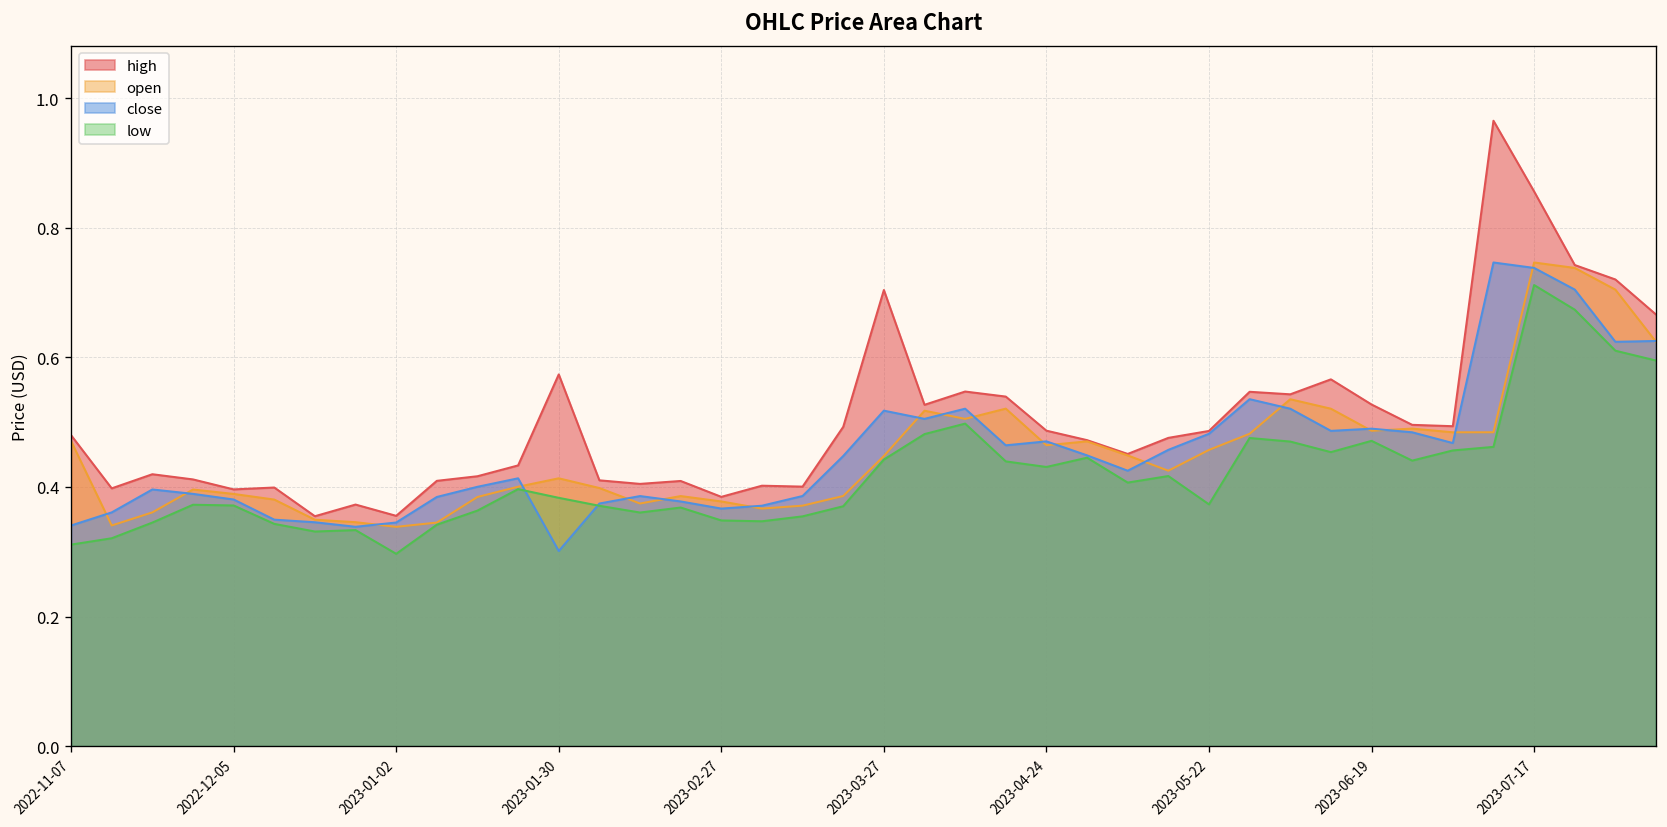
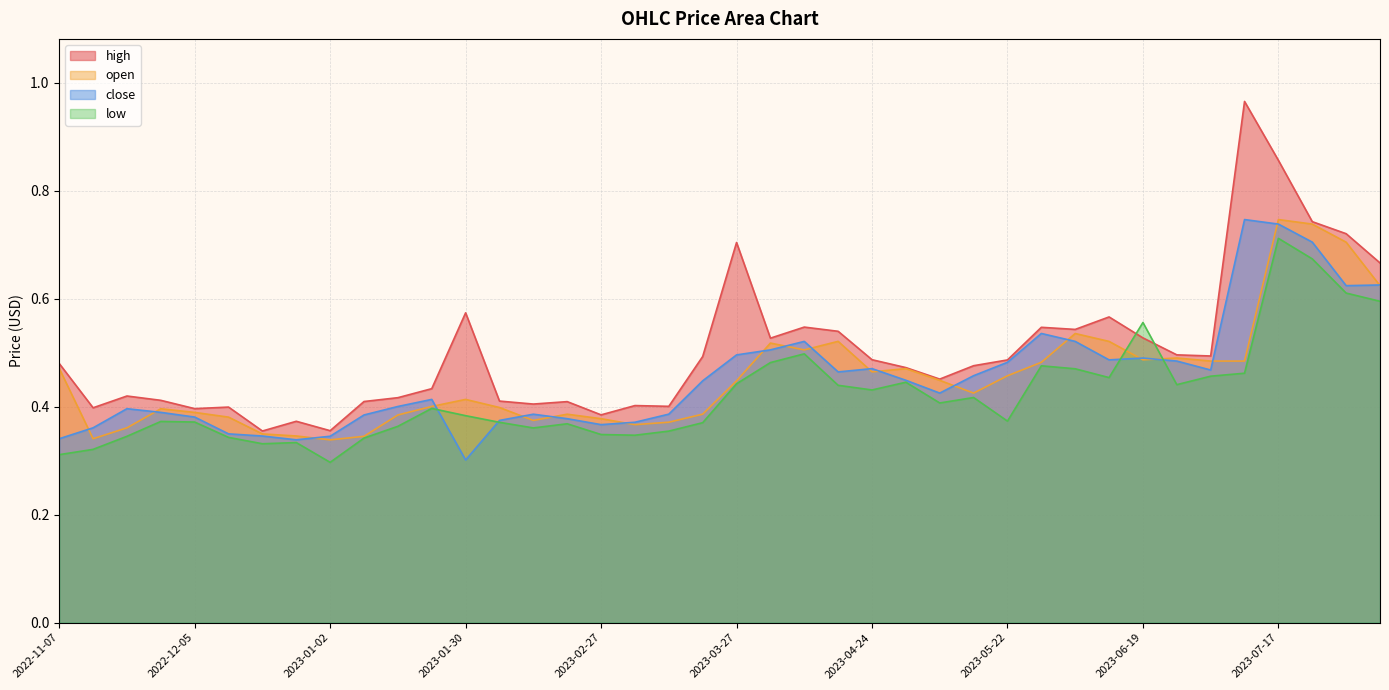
  {
    "high": {
      "2022-11-07": 0.48,
      "2022-12-05": 0.40,
      "2023-01-02": 0.36,
      "2023-01-30": 0.57,
      "2023-02-27": 0.38,
      "2023-03-27": 0.70,
      "2023-04-24": 0.49,
      "2023-06-19": 0.53,
      "2023-07-17": 0.86
    },
    "open": {
      "2022-11-07": 0.47,
      "2022-12-05": 0.39,
      "2023-01-02": 0.34,
      "2023-01-30": 0.41,
      "2023-02-27": 0.38,
      "2023-03-27": 0.45,
      "2023-04-24": 0.46,
      "2023-05-22": 0.46,
      "2023-07-17": 0.75
    },
    "close": {
      "2022-11-07": 0.34,
      "2022-12-05": 0.38,
      "2023-01-02": 0.35,
      "2023-01-30": 0.30,
      "2023-02-27": 0.37,
-     "2023-03-27": 0.52,
+     "2023-03-27": 0.50,
      "2023-04-24": 0.47,
      "2023-07-17": 0.74
    },
    "low": {
      "2022-11-07": 0.31,
      "2022-12-05": 0.37,
      "2023-01-02": 0.30,
      "2023-01-30": 0.38,
      "2023-02-27": 0.35,
      "2023-03-27": 0.44,
      "2023-04-24": 0.43,
      "2023-05-22": 0.37,
-     "2023-06-19": 0.47,
+     "2023-06-19": 0.56,
      "2023-07-17": 0.71
    }
  }
